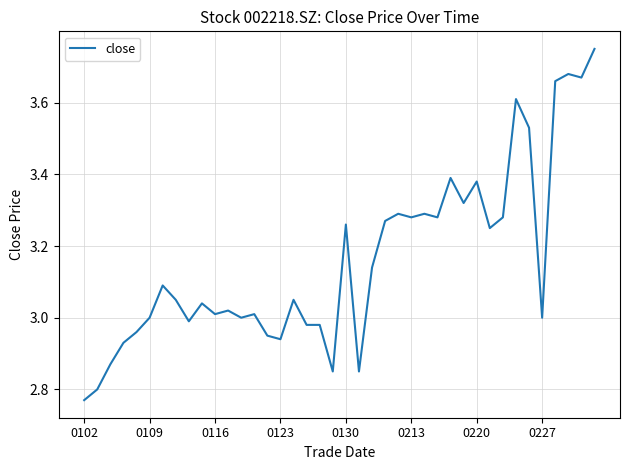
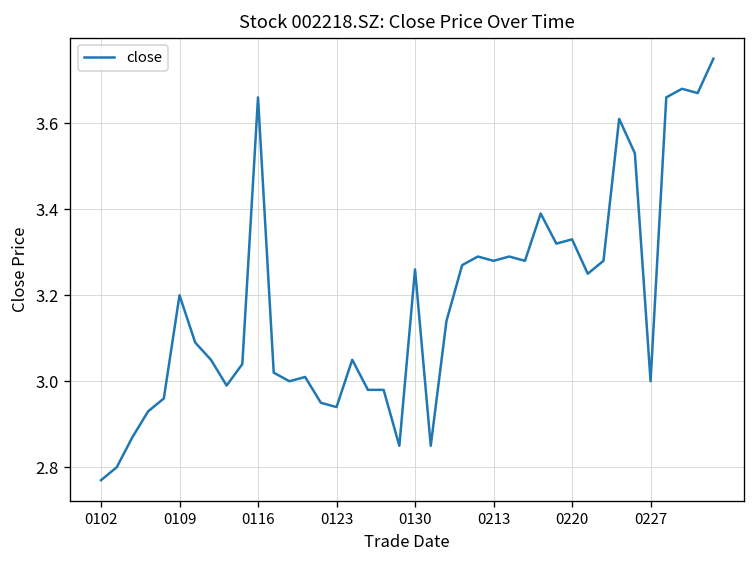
  {
    "0102": 2.77,
-   "0109": 3.0,
-   "0116": 3.01,
+   "0109": 3.2,
+   "0116": 3.66,
    "0123": 2.94,
    "0130": 3.26,
    "0213": 3.28,
-   "0220": 3.38,
+   "0220": 3.33,
    "0227": 3.00
  }
